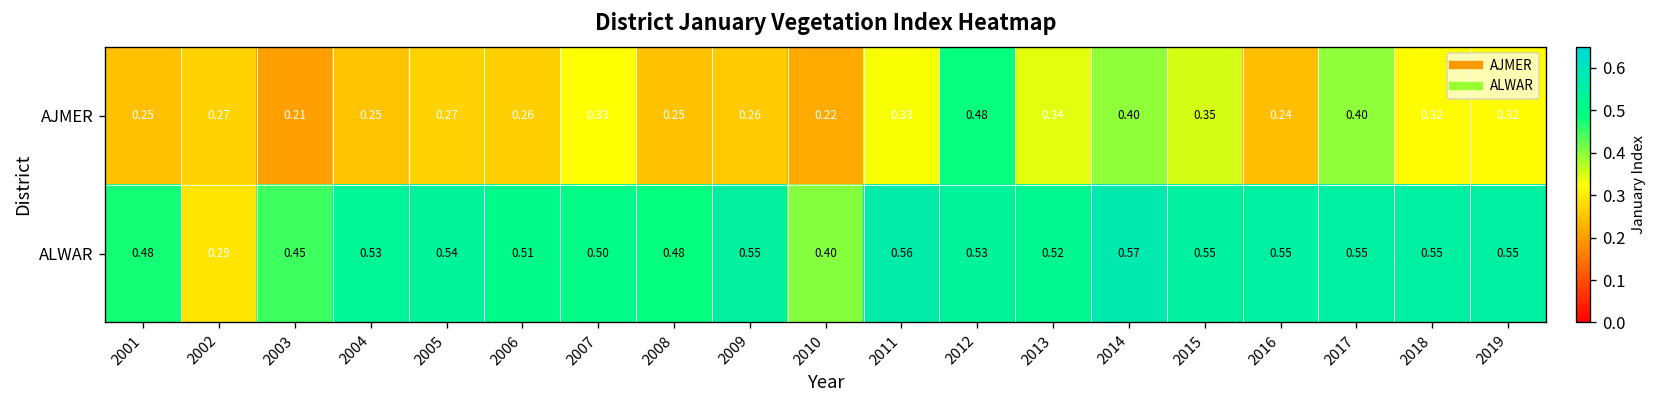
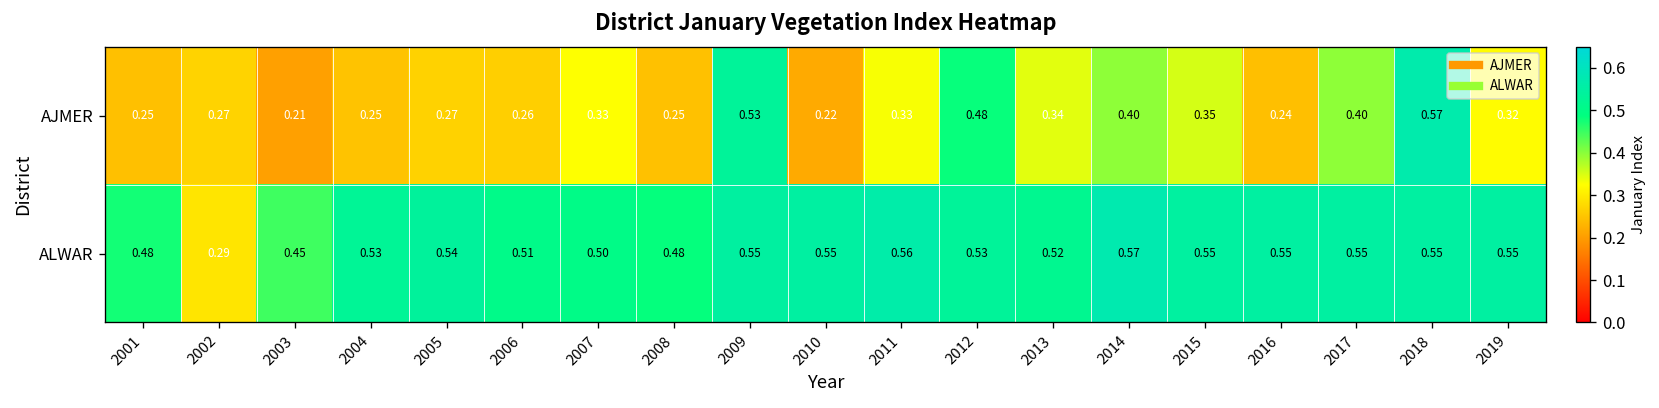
  {
    "AJMER": {
      "2001": 0.25,
      "2002": 0.27,
      "2003": 0.21,
      "2004": 0.25,
      "2005": 0.27,
      "2006": 0.26,
      "2007": 0.33,
      "2008": 0.25,
-     "2009": 0.26,
+     "2009": 0.53,
      "2010": 0.22,
      "2011": 0.33,
      "2012": 0.48,
      "2013": 0.34,
      "2014": 0.40,
      "2015": 0.35,
      "2016": 0.24,
      "2017": 0.40,
-     "2018": 0.32,
+     "2018": 0.57,
      "2019": 0.32
    },
    "ALWAR": {
      "2001": 0.48,
      "2002": 0.29,
      "2003": 0.45,
      "2004": 0.53,
      "2005": 0.54,
      "2006": 0.51,
      "2007": 0.50,
      "2008": 0.48,
      "2009": 0.55,
-     "2010": 0.40,
+     "2010": 0.55,
      "2011": 0.56,
      "2012": 0.53,
      "2013": 0.52,
      "2014": 0.57,
      "2015": 0.55,
      "2016": 0.55,
      "2017": 0.55,
      "2018": 0.55,
      "2019": 0.55
    }
  }
